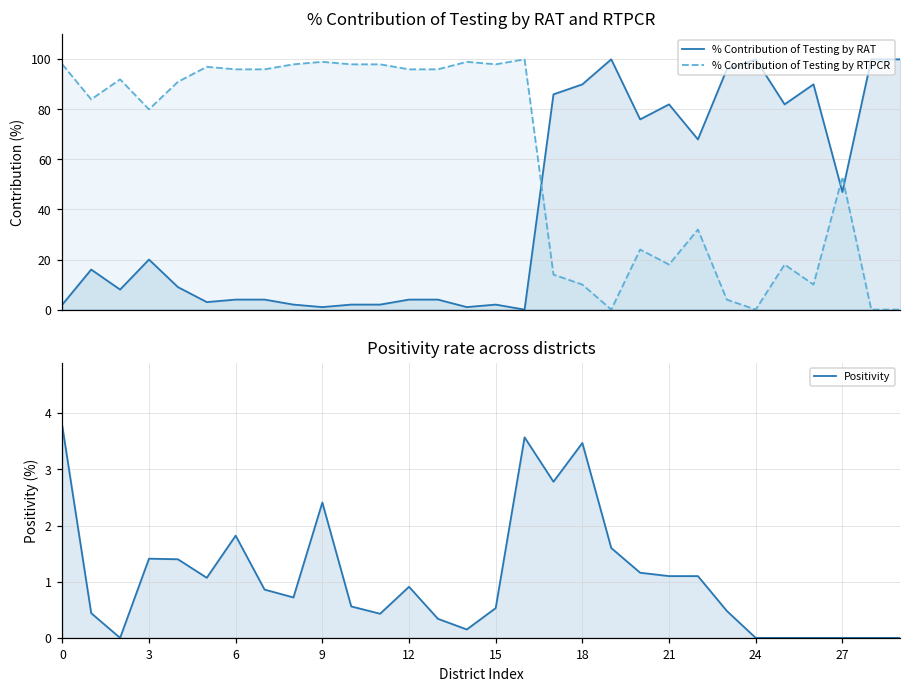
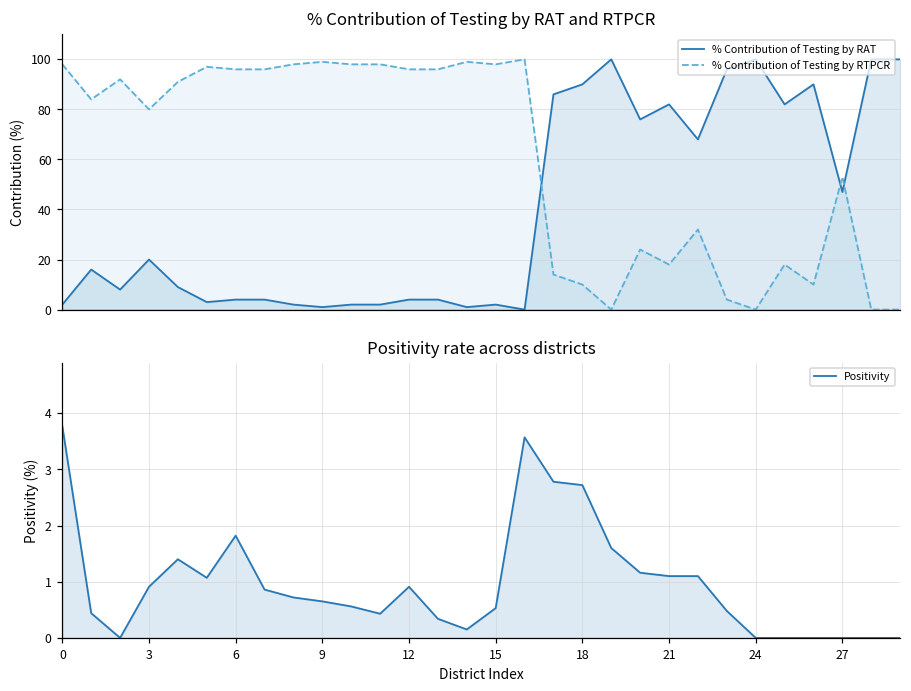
  {
    "Positivity rate across districts": {
      "0": 3.8,
-     "3": 1.4,
+     "3": 0.9,
      "6": 1.8,
-     "9": 2.4,
+     "9": 0.7,
      "12": 0.9,
      "15": 0.5,
-     "18": 3.5,
+     "18": 2.7,
      "21": 1.1,
      "24": 0.0,
      "27": 0.0
    }
  }
